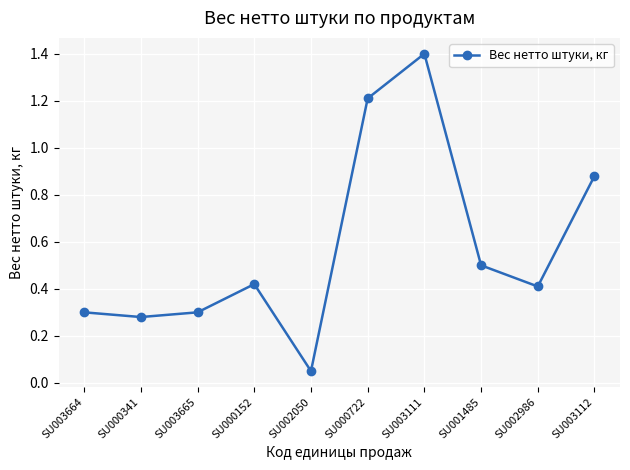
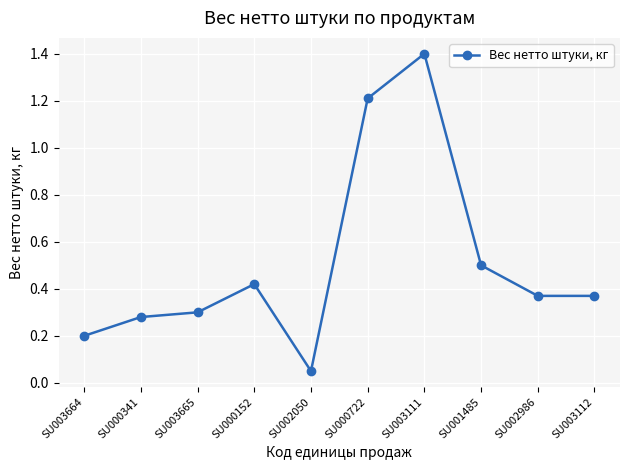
  {
-   "SU003664": 0.3,
+   "SU003664": 0.2,
    "SU000341": 0.28,
    "SU003665": 0.30,
    "SU000152": 0.42,
    "SU002050": 0.05,
    "SU000722": 1.21,
    "SU003111": 1.40,
    "SU001485": 0.50,
-   "SU002986": 0.41,
-   "SU003112": 0.88
+   "SU002986": 0.37,
+   "SU003112": 0.37
  }
